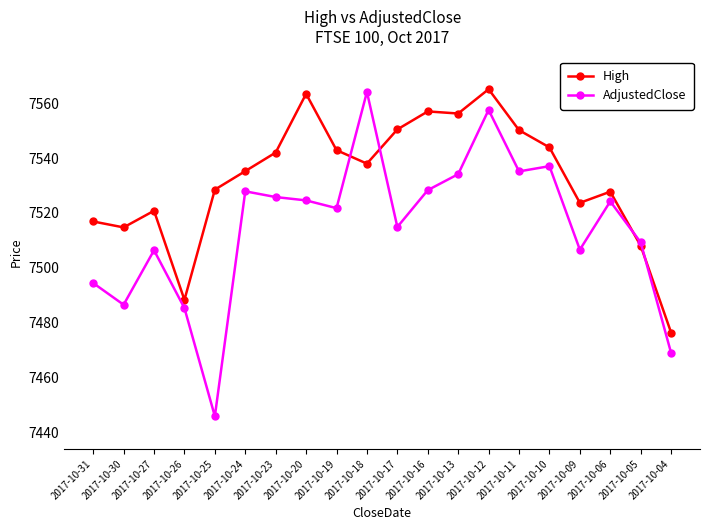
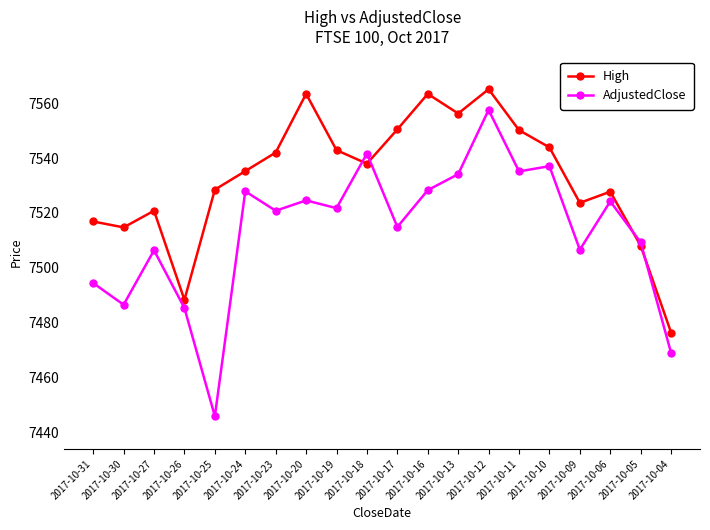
  {
    "High": {
      "2017-10-31": 7517,
      "2017-10-30": 7515,
      "2017-10-27": 7521,
      "2017-10-26": 7488,
      "2017-10-25": 7528,
      "2017-10-24": 7535,
      "2017-10-23": 7542,
      "2017-10-20": 7563,
      "2017-10-19": 7543,
      "2017-10-18": 7538,
      "2017-10-17": 7550,
-     "2017-10-16": 7557,
+     "2017-10-16": 7563,
      "2017-10-13": 7556,
      "2017-10-12": 7565,
      "2017-10-11": 7550,
      "2017-10-10": 7544,
      "2017-10-09": 7524,
      "2017-10-06": 7528,
      "2017-10-05": 7508,
      "2017-10-04": 7476
    },
    "AdjustedClose": {
      "2017-10-31": 7494,
      "2017-10-30": 7486,
      "2017-10-27": 7506,
      "2017-10-26": 7485,
      "2017-10-25": 7446,
      "2017-10-24": 7528,
-     "2017-10-23": 7526,
+     "2017-10-23": 7521,
      "2017-10-20": 7525,
      "2017-10-19": 7522,
-     "2017-10-18": 7564,
+     "2017-10-18": 7542,
      "2017-10-17": 7515,
      "2017-10-16": 7528,
      "2017-10-13": 7534,
      "2017-10-12": 7558,
      "2017-10-11": 7535,
      "2017-10-10": 7537,
      "2017-10-09": 7507,
      "2017-10-06": 7524,
      "2017-10-05": 7509,
      "2017-10-04": 7469
    }
  }
